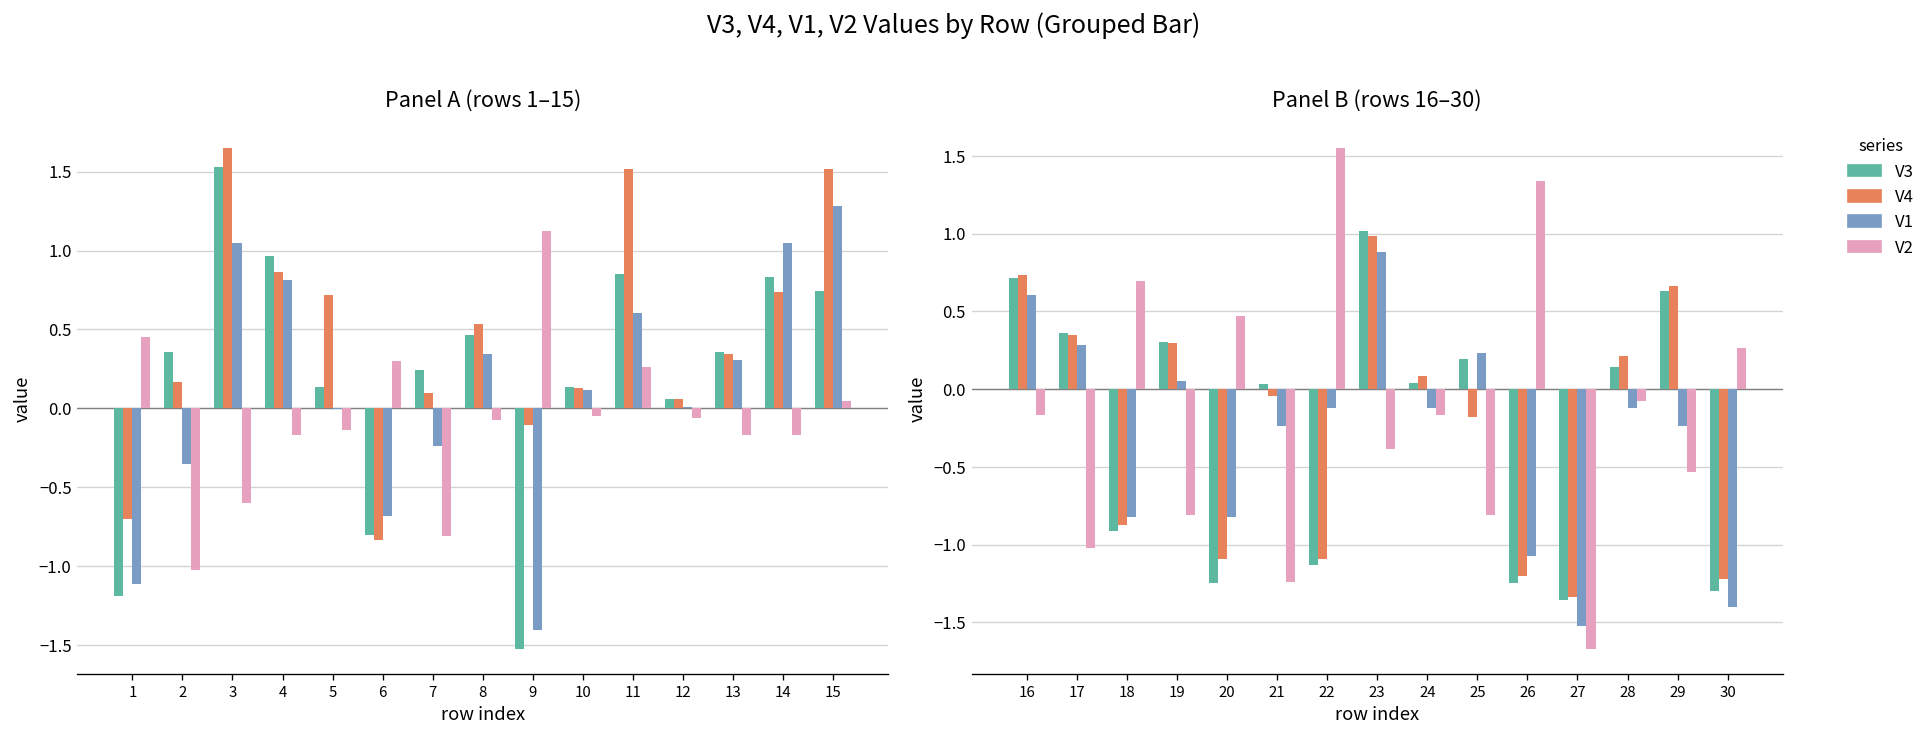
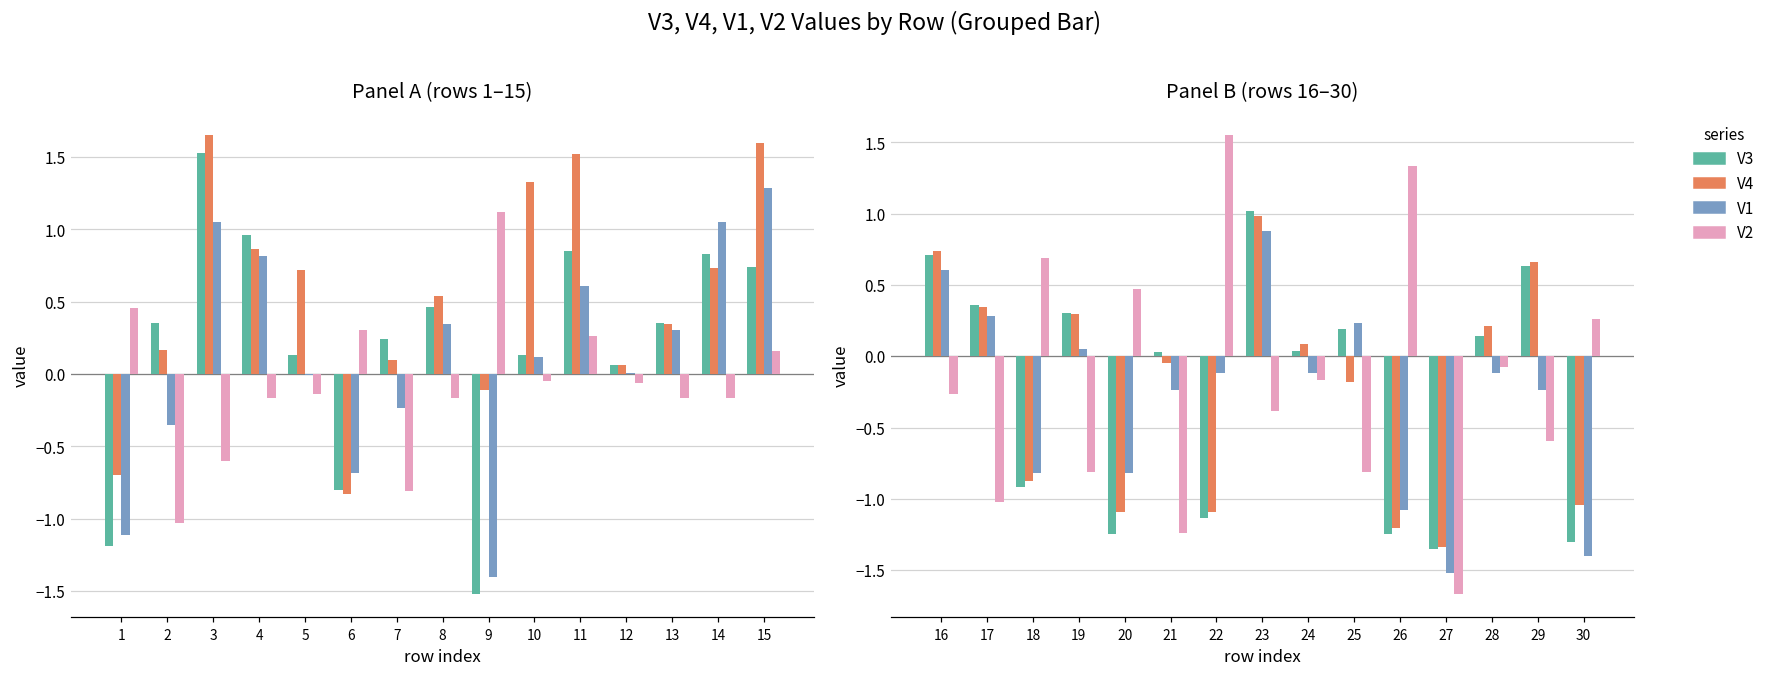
  {
    "Panel A (rows 1–15)": {
      "V4": {
        "1": -0.70,
        "2": 0.17,
        "3": 1.65,
        "4": 0.87,
        "5": 0.72,
        "6": -0.83,
        "7": 0.10,
        "8": 0.54,
        "9": -0.11,
-       "10": 0.13,
+       "10": 1.33,
        "11": 1.52,
        "12": 0.06,
        "13": 0.34,
        "14": 0.74,
-       "15": 1.52
+       "15": 1.60
      },
      "V2": {
        "1": 0.45,
        "2": -1.03,
        "3": -0.60,
        "4": -0.17,
        "5": -0.14,
        "6": 0.30,
        "7": -0.81,
-       "8": -0.07,
+       "8": -0.17,
        "9": 1.12,
        "10": -0.05,
        "11": 0.26,
        "12": -0.06,
        "13": -0.17,
        "14": -0.17,
-       "15": 0.05
+       "15": 0.16
      }
    },
    "Panel B (rows 16–30)": {
      "V4": {
        "16": 0.74,
        "17": 0.34,
        "18": -0.87,
        "19": 0.29,
        "20": -1.09,
        "21": -0.05,
        "22": -1.09,
        "23": 0.98,
        "24": 0.08,
        "25": -0.18,
        "26": -1.20,
        "27": -1.33,
        "28": 0.21,
        "29": 0.66,
-       "30": -1.22
+       "30": -1.04
      },
      "V2": {
-       "16": -0.17,
+       "16": -0.27,
        "17": -1.03,
        "18": 0.69,
        "19": -0.81,
        "20": 0.47,
        "21": -1.24,
        "22": 1.55,
        "23": -0.38,
        "24": -0.17,
        "25": -0.81,
        "26": 1.34,
        "27": -1.67,
        "28": -0.08,
-       "29": -0.53,
+       "29": -0.60,
        "30": 0.26
      }
    }
  }
